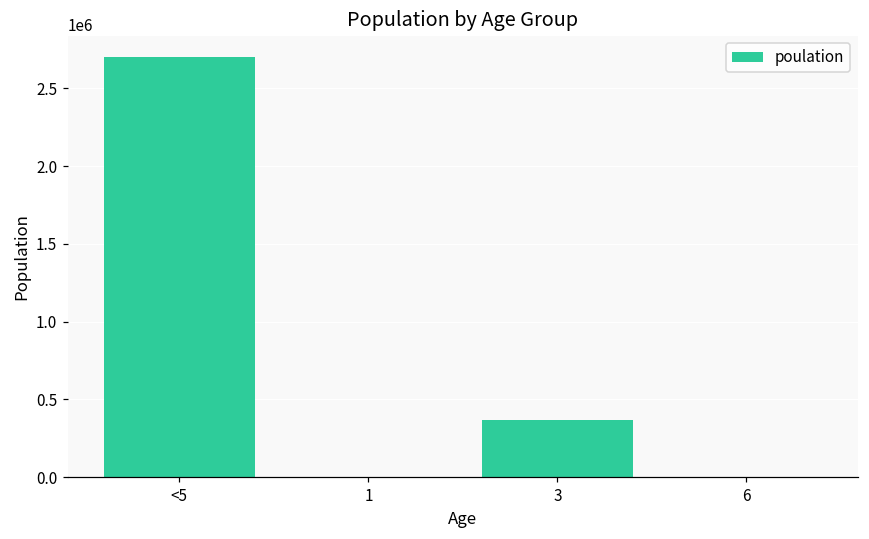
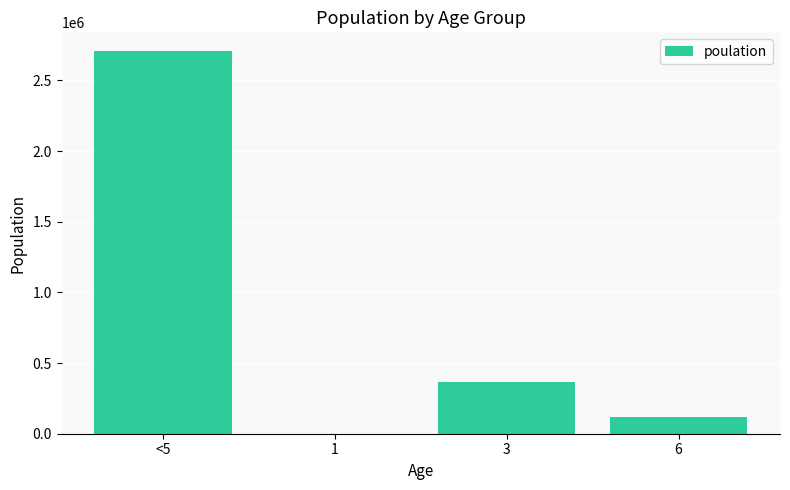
  {
    "<5": 2700000,
    "3": 370000,
-   "6": 0
+   "6": 120000
  }
